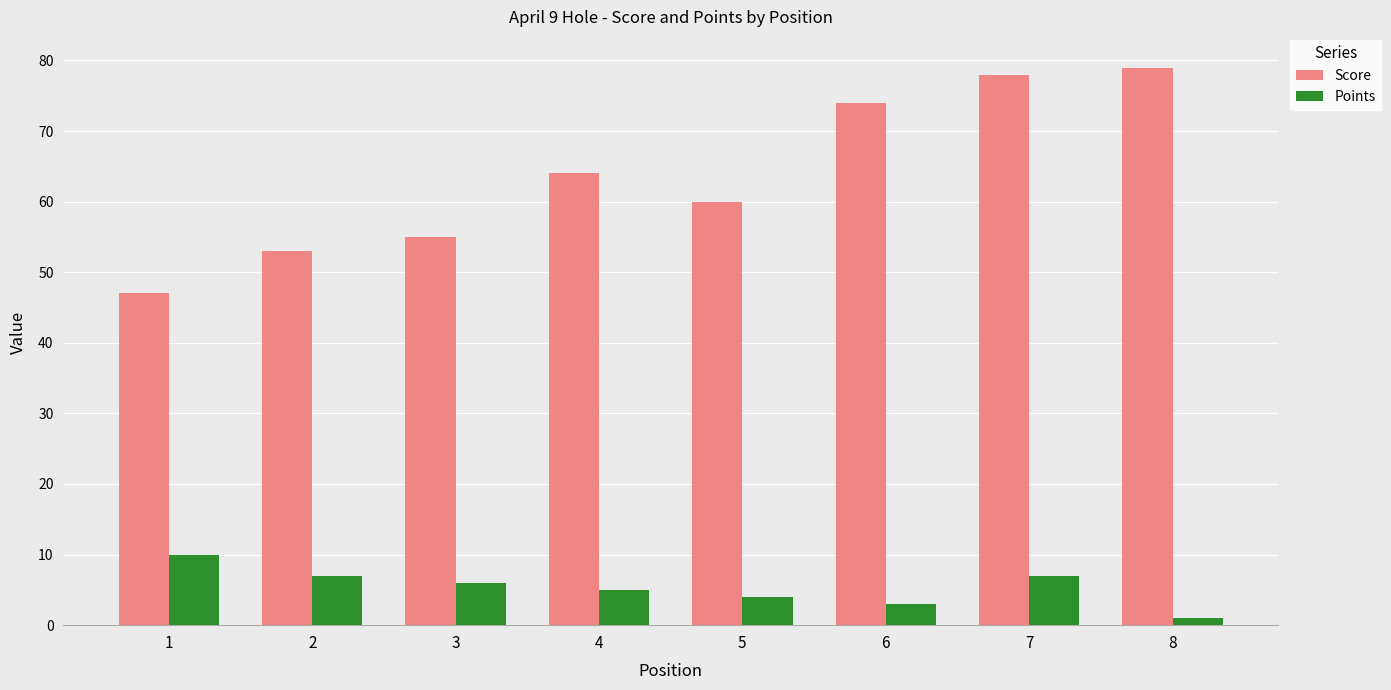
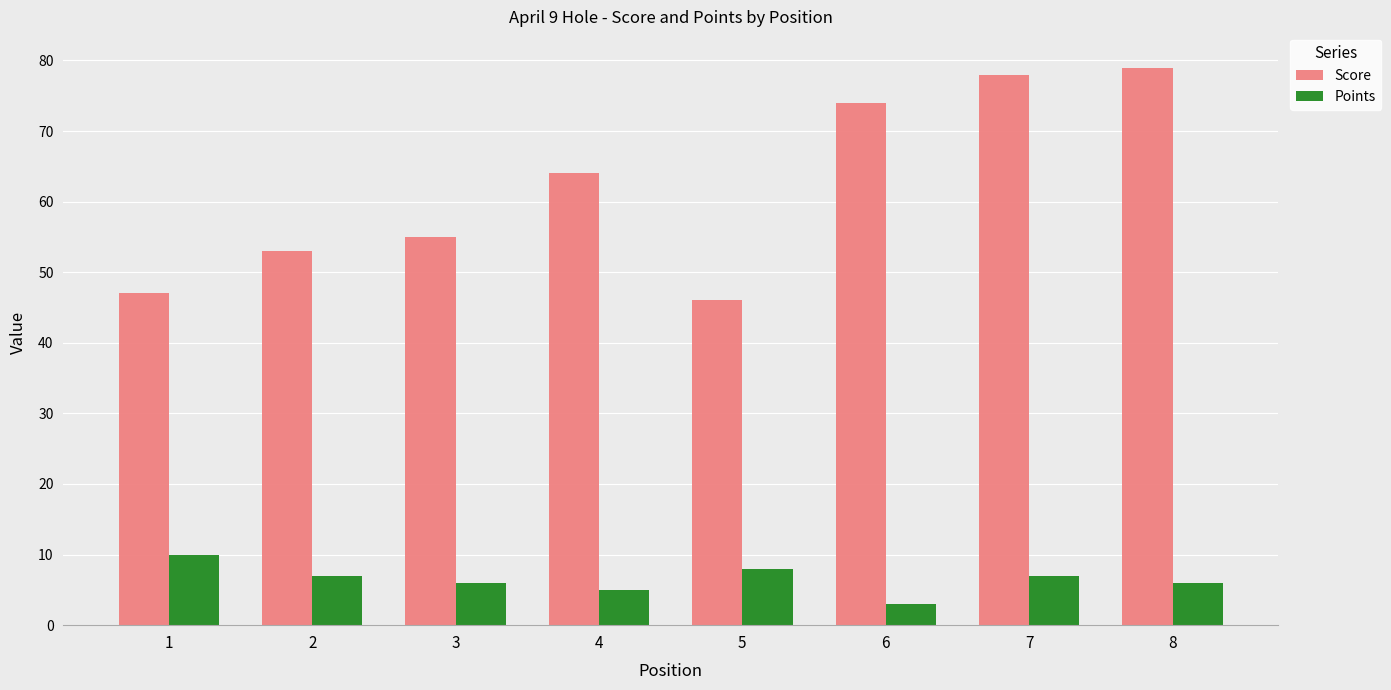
  {
    "Score": {
      "1": 47,
      "2": 53,
      "3": 55,
      "4": 64,
-     "5": 60,
+     "5": 46,
      "6": 74,
      "7": 78,
      "8": 79
    },
    "Points": {
      "1": 10,
      "2": 7,
      "3": 6,
      "4": 5,
-     "5": 4,
+     "5": 8,
      "6": 3,
      "7": 7,
-     "8": 1
+     "8": 6
    }
  }
